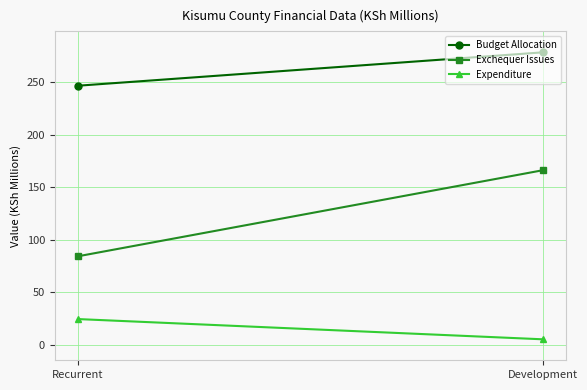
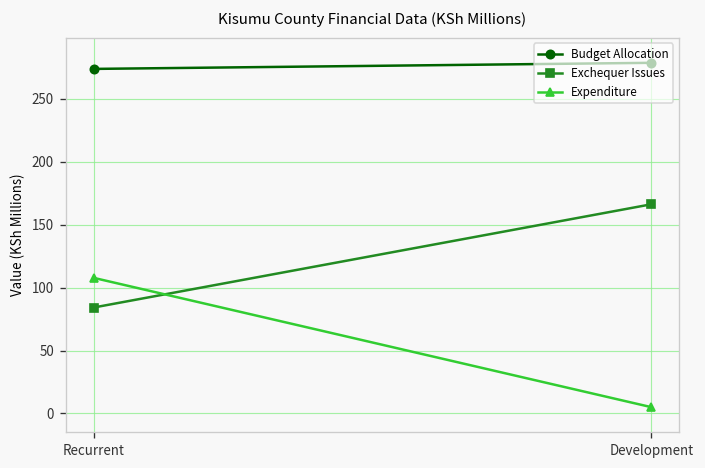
  {
    "Budget Allocation": {
-     "Recurrent": 247
+     "Recurrent": 274
    },
    "Exchequer Issues": {
      "Recurrent": 84,
      "Development": 166
    },
    "Expenditure": {
-     "Recurrent": 24,
+     "Recurrent": 108,
      "Development": 5
    }
  }
